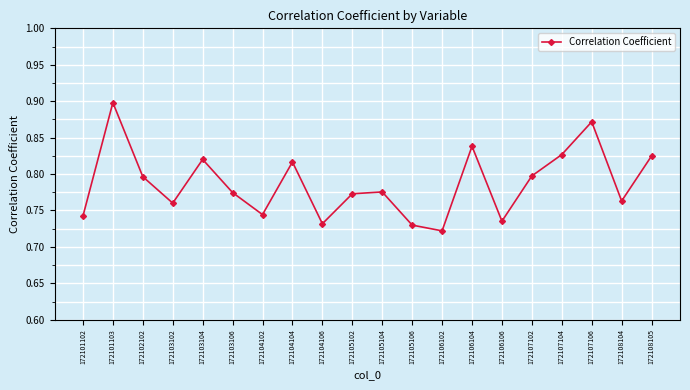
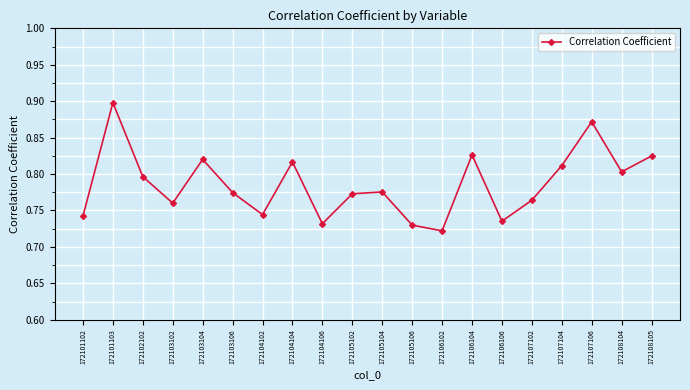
  {
    "172101102": 0.74,
    "172101103": 0.90,
    "172102102": 0.80,
    "172103102": 0.76,
    "172103104": 0.82,
    "172103106": 0.77,
    "172104102": 0.74,
    "172104104": 0.82,
    "172104106": 0.73,
    "172105102": 0.77,
    "172105104": 0.78,
    "172105106": 0.73,
    "172106102": 0.72,
-   "172106104": 0.84,
+   "172106104": 0.83,
    "172106106": 0.74,
-   "172107102": 0.80,
-   "172107104": 0.83,
+   "172107102": 0.76,
+   "172107104": 0.81,
    "172107106": 0.87,
-   "172108104": 0.76,
+   "172108104": 0.80,
    "172108105": 0.82
  }
